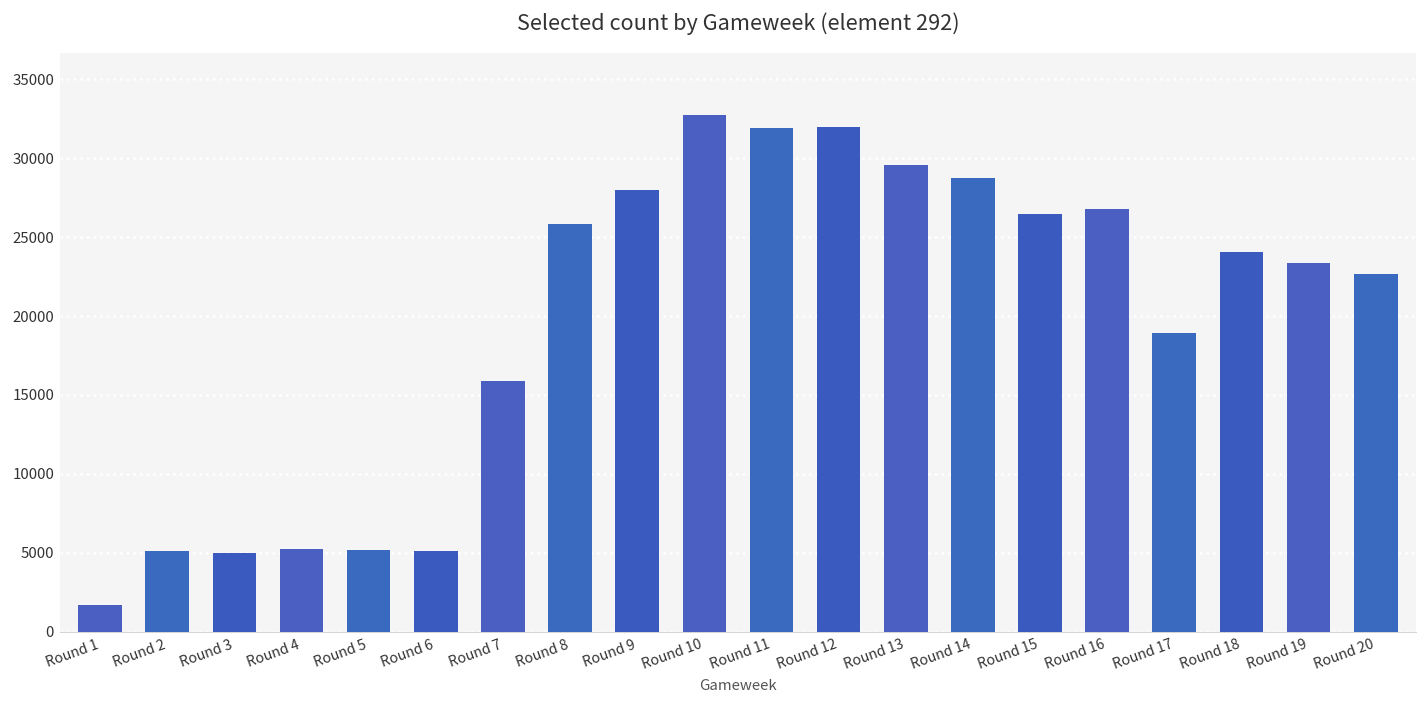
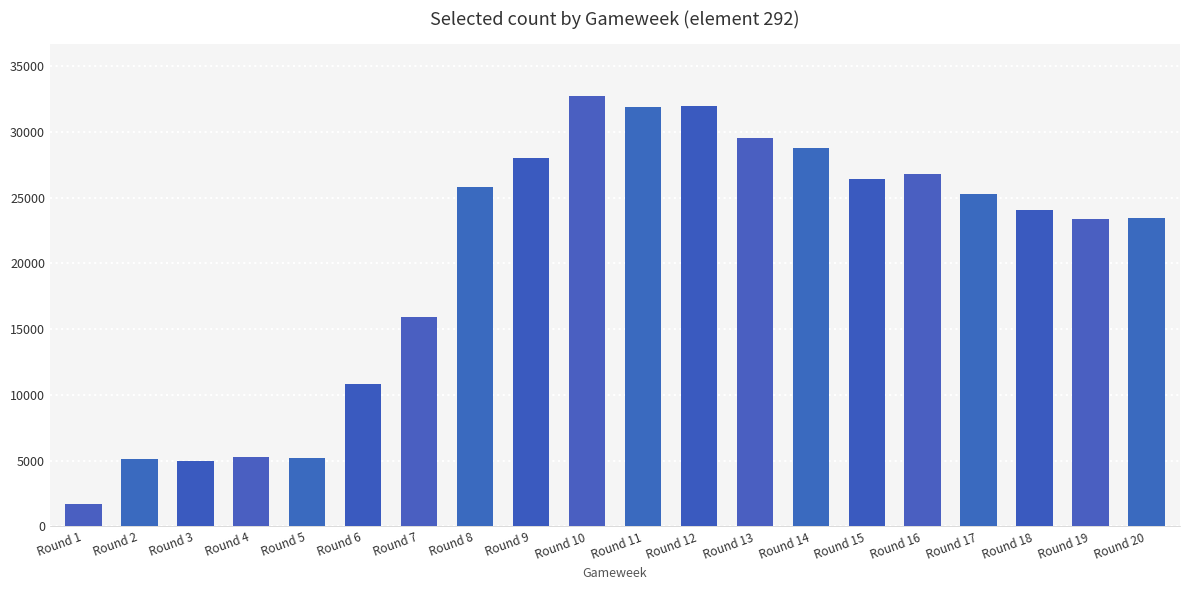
  {
    "Round 1": 1700,
    "Round 2": 5100,
    "Round 3": 5000,
    "Round 4": 5300,
    "Round 5": 5200,
-   "Round 6": 5100,
+   "Round 6": 10800,
    "Round 7": 15900,
    "Round 8": 25800,
    "Round 9": 28000,
    "Round 10": 32700,
    "Round 11": 31900,
    "Round 12": 32000,
    "Round 13": 29600,
    "Round 14": 28800,
    "Round 15": 26400,
    "Round 16": 26800,
-   "Round 17": 18900,
+   "Round 17": 25300,
    "Round 18": 24100,
    "Round 19": 23400,
-   "Round 20": 22600
+   "Round 20": 23400
  }
